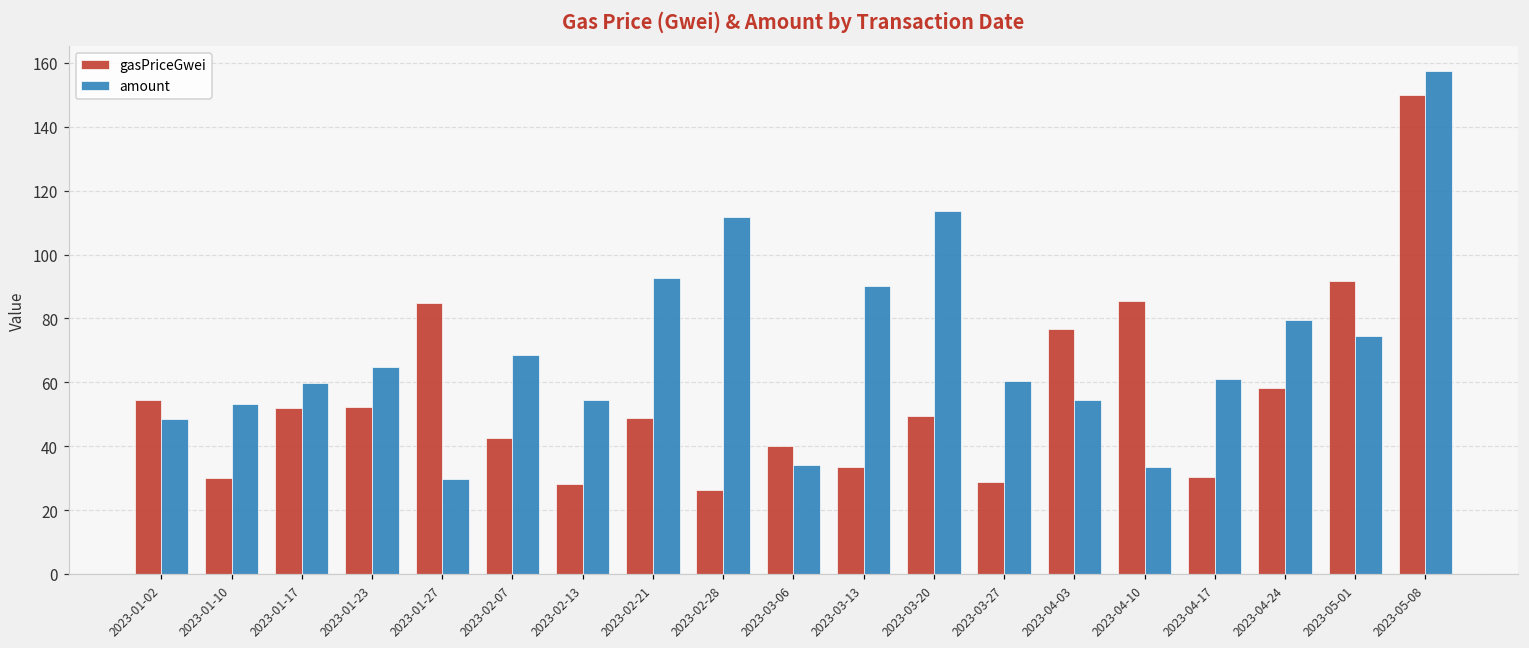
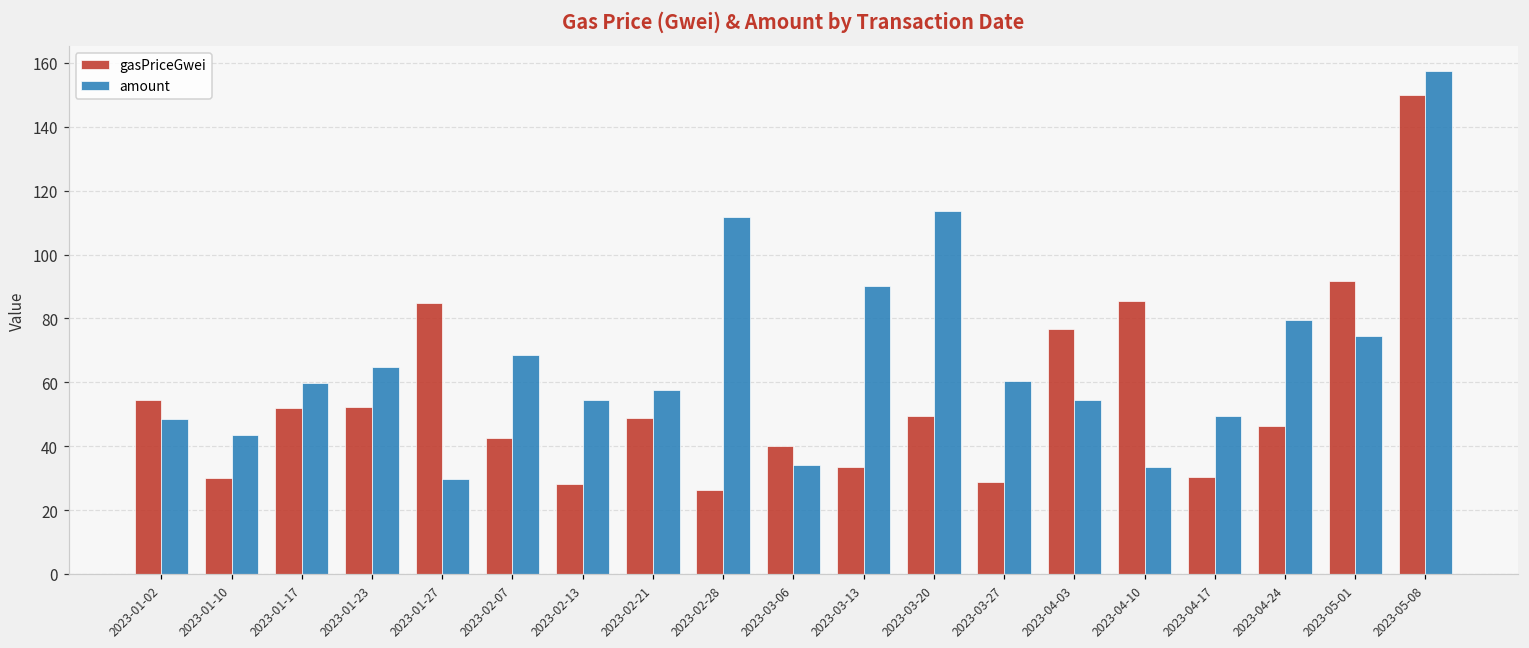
  {
    "gasPriceGwei": {
      "2023-01-02": 54,
      "2023-01-10": 30,
      "2023-01-17": 52,
      "2023-01-23": 52,
      "2023-01-27": 85,
      "2023-02-07": 43,
      "2023-02-13": 28,
      "2023-02-21": 49,
      "2023-02-28": 26,
      "2023-03-06": 40,
      "2023-03-13": 33,
      "2023-03-20": 49,
      "2023-03-27": 29,
      "2023-04-03": 77,
      "2023-04-10": 85,
      "2023-04-17": 30,
-     "2023-04-24": 58,
+     "2023-04-24": 46,
      "2023-05-01": 92,
      "2023-05-08": 150
    },
    "amount": {
      "2023-01-02": 48,
-     "2023-01-10": 53,
+     "2023-01-10": 43,
      "2023-01-17": 60,
      "2023-01-23": 65,
      "2023-01-27": 30,
      "2023-02-07": 69,
      "2023-02-13": 54,
-     "2023-02-21": 93,
+     "2023-02-21": 58,
      "2023-02-28": 112,
      "2023-03-06": 34,
      "2023-03-13": 90,
      "2023-03-20": 114,
      "2023-03-27": 60,
      "2023-04-03": 54,
      "2023-04-10": 34,
-     "2023-04-17": 61,
+     "2023-04-17": 49,
      "2023-04-24": 79,
      "2023-05-01": 75,
      "2023-05-08": 157
    }
  }
